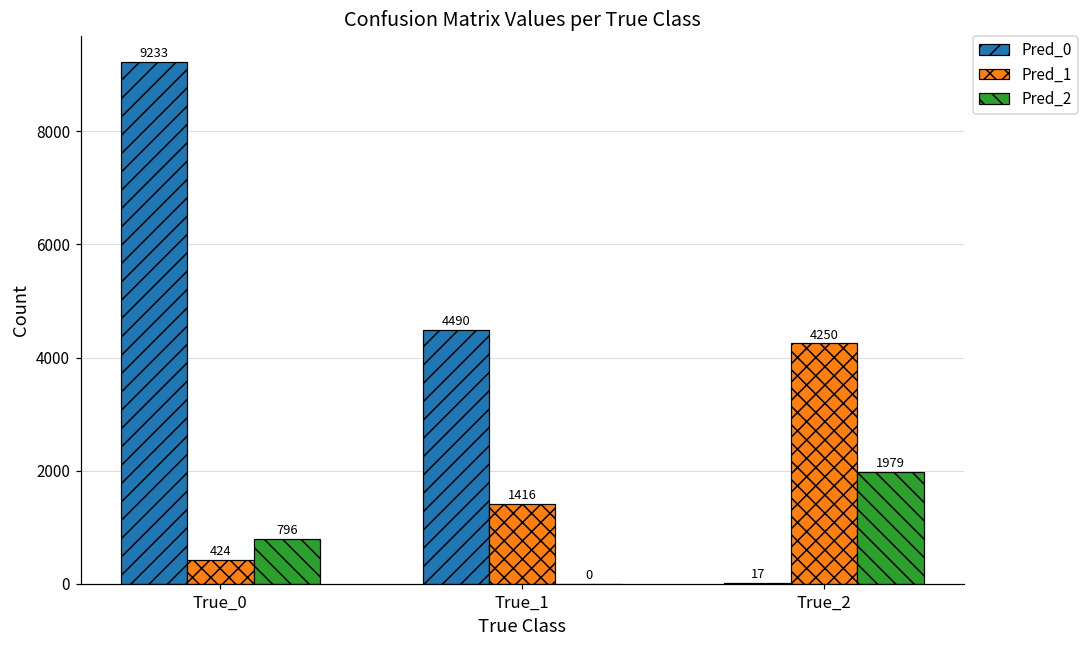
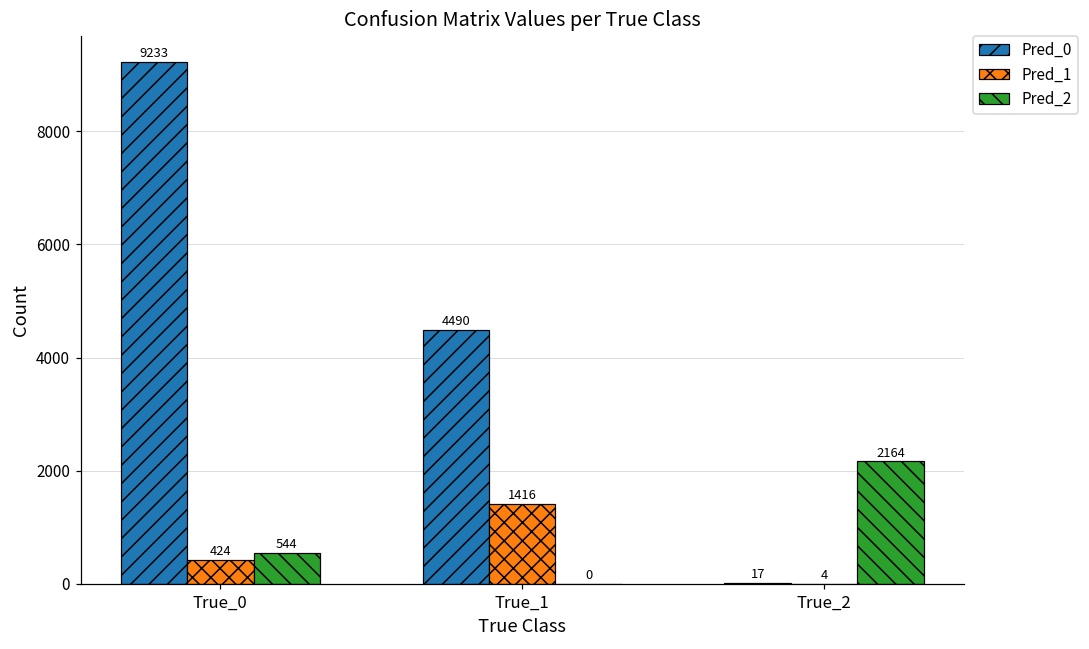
  {
    "Pred_0": {
      "True_0": 9233,
      "True_1": 4490,
      "True_2": 17
    },
    "Pred_1": {
      "True_0": 424,
      "True_1": 1416,
-     "True_2": 4250
+     "True_2": 4
    },
    "Pred_2": {
-     "True_0": 796,
+     "True_0": 544,
      "True_1": 0,
-     "True_2": 1979
+     "True_2": 2164
    }
  }
